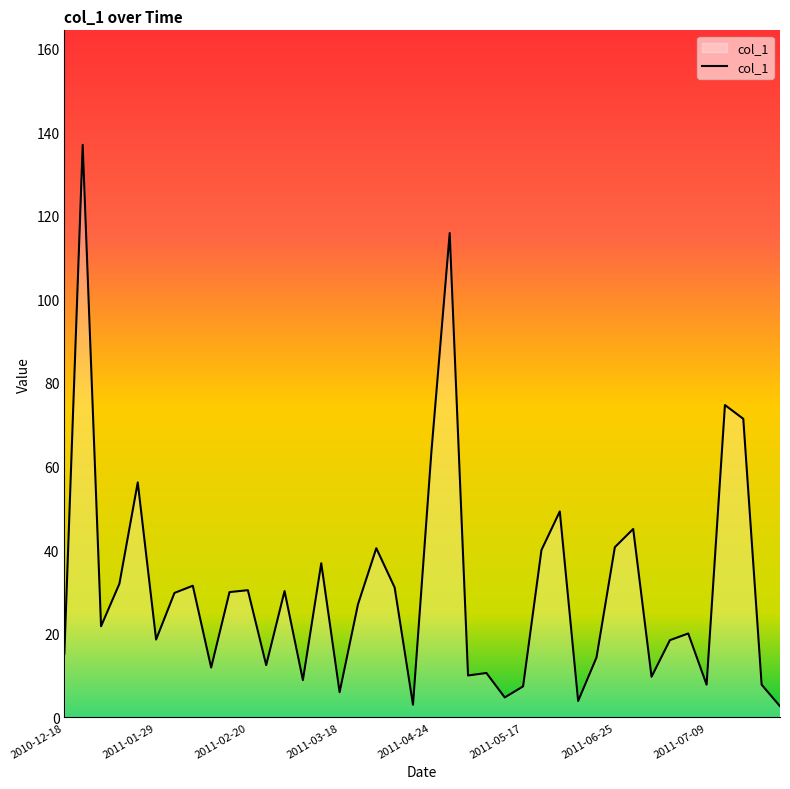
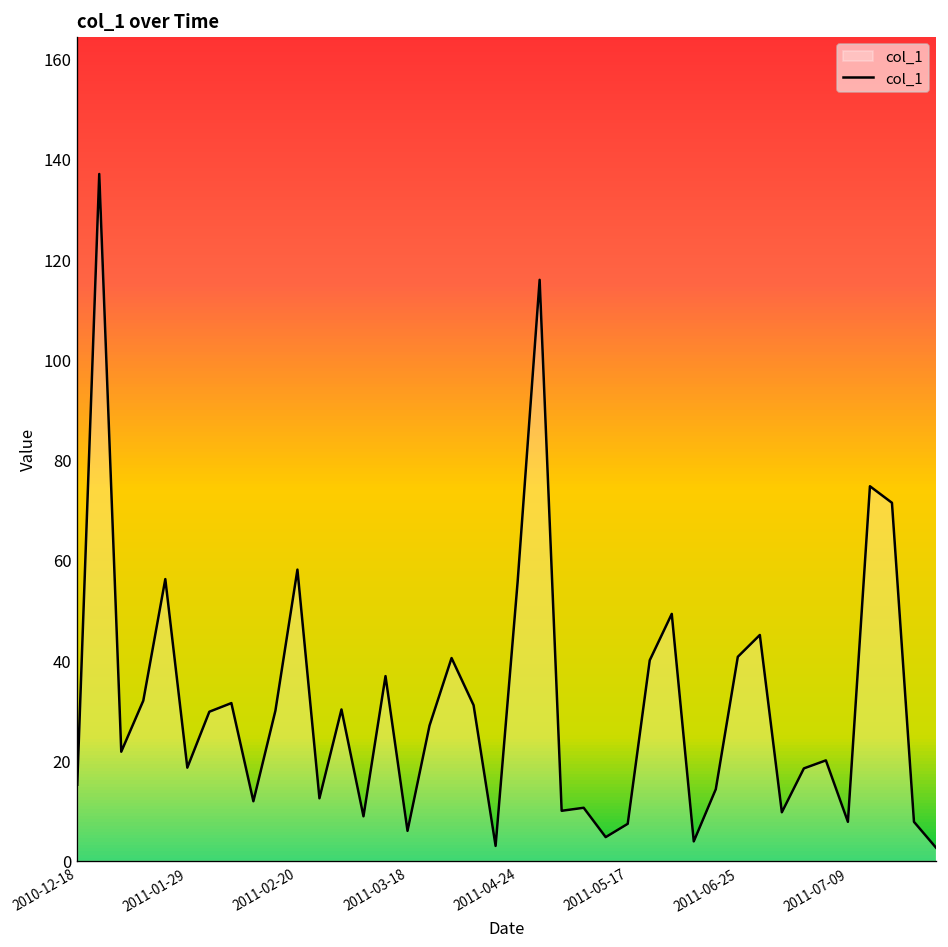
  {
    "2010-12-18": 15,
    "2011-01-29": 19,
-   "2011-02-20": 30,
+   "2011-02-20": 58,
    "2011-03-18": 6,
-   "2011-04-24": 63,
+   "2011-04-24": 56,
    "2011-05-17": 7,
    "2011-06-25": 41,
    "2011-07-09": 8
  }
